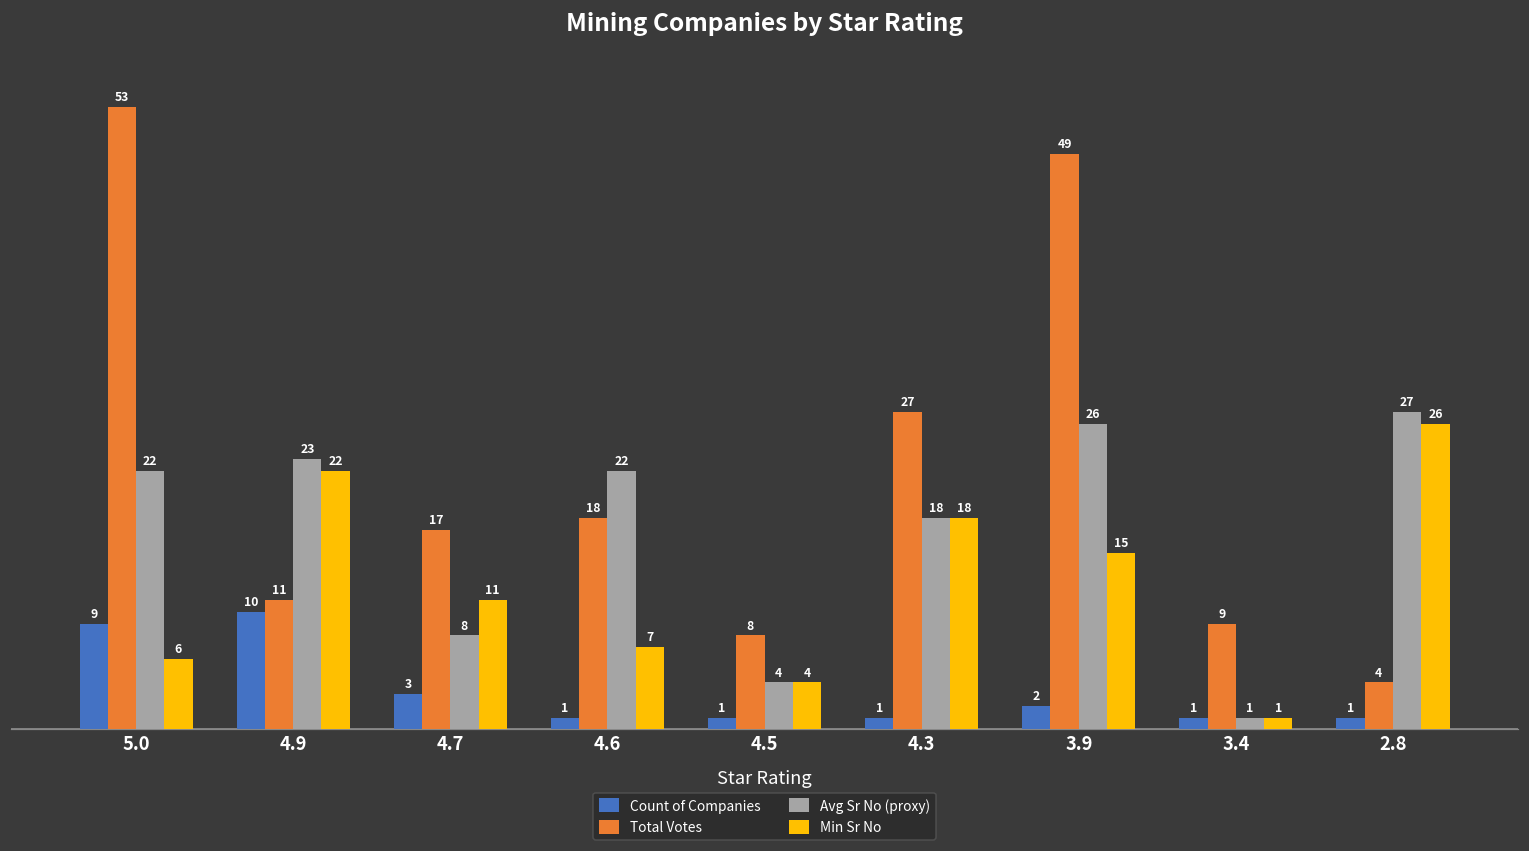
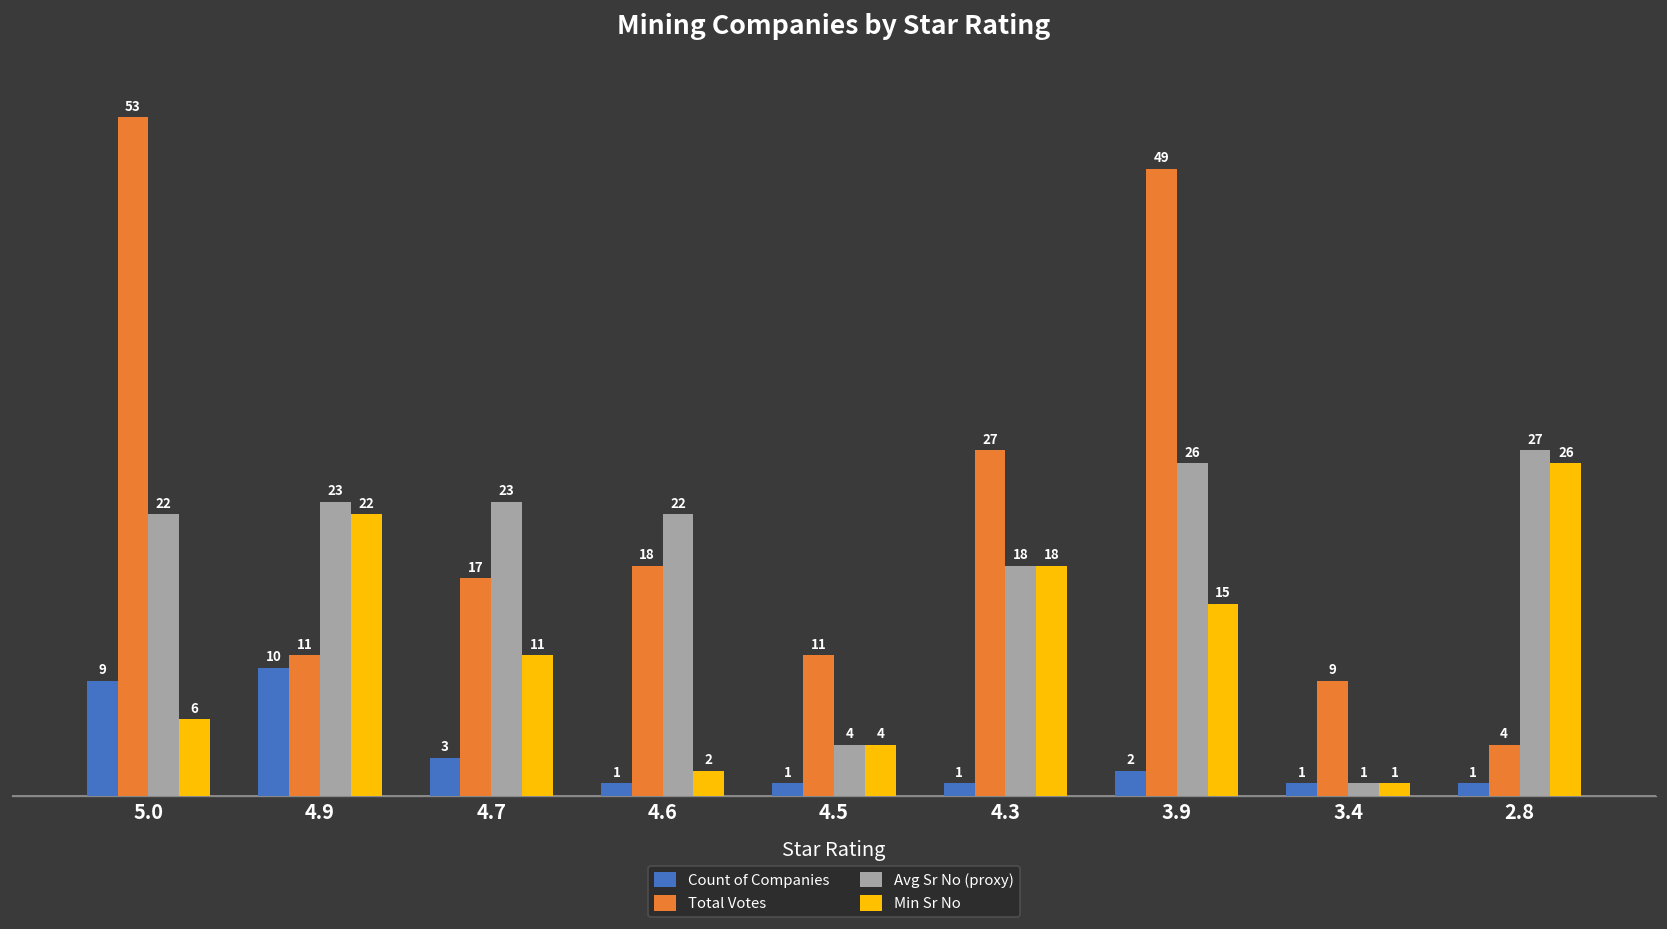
  {
    "Count of Companies": {
      "5.0": 9,
      "4.9": 10,
      "4.7": 3,
      "4.6": 1,
      "4.5": 1,
      "4.3": 1,
      "3.9": 2,
      "3.4": 1,
      "2.8": 1
    },
    "Total Votes": {
      "5.0": 53,
      "4.9": 11,
      "4.7": 17,
      "4.6": 18,
-     "4.5": 8,
+     "4.5": 11,
      "4.3": 27,
      "3.9": 49,
      "3.4": 9,
      "2.8": 4
    },
    "Avg Sr No (proxy)": {
      "5.0": 22,
      "4.9": 23,
-     "4.7": 8,
+     "4.7": 23,
      "4.6": 22,
      "4.5": 4,
      "4.3": 18,
      "3.9": 26,
      "3.4": 1,
      "2.8": 27
    },
    "Min Sr No": {
      "5.0": 6,
      "4.9": 22,
      "4.7": 11,
-     "4.6": 7,
+     "4.6": 2,
      "4.5": 4,
      "4.3": 18,
      "3.9": 15,
      "3.4": 1,
      "2.8": 26
    }
  }
